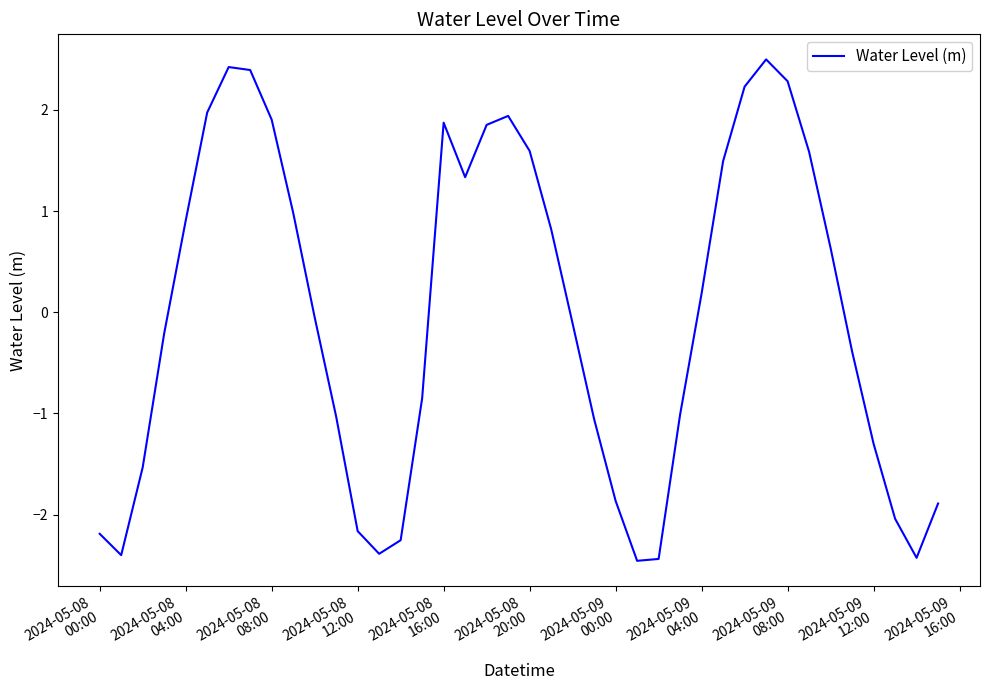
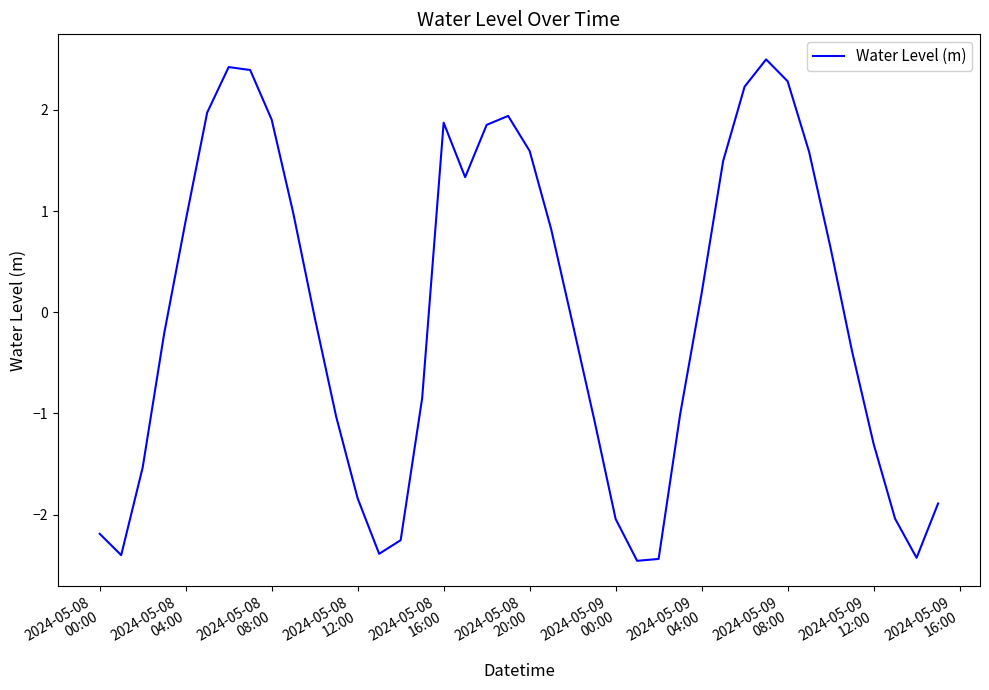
  {
    "2024-05-08 00:00": -2.19,
    "2024-05-08 04:00": 0.90,
    "2024-05-08 08:00": 1.90,
-   "2024-05-08 12:00": -2.16,
+   "2024-05-08 12:00": -1.84,
    "2024-05-08 16:00": 1.87,
    "2024-05-08 20:00": 1.59,
-   "2024-05-09 00:00": -1.86,
+   "2024-05-09 00:00": -2.04,
    "2024-05-09 04:00": 0.19,
    "2024-05-09 08:00": 2.28,
    "2024-05-09 12:00": -1.30
  }
